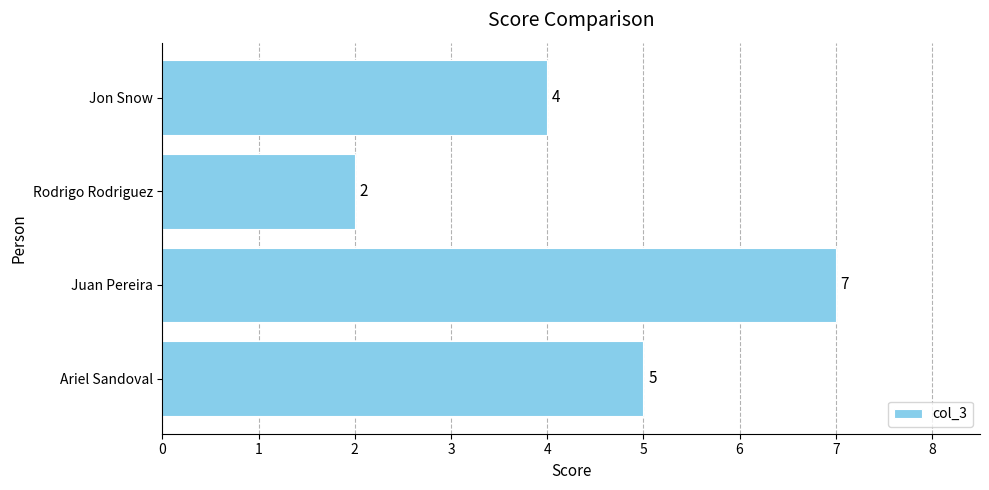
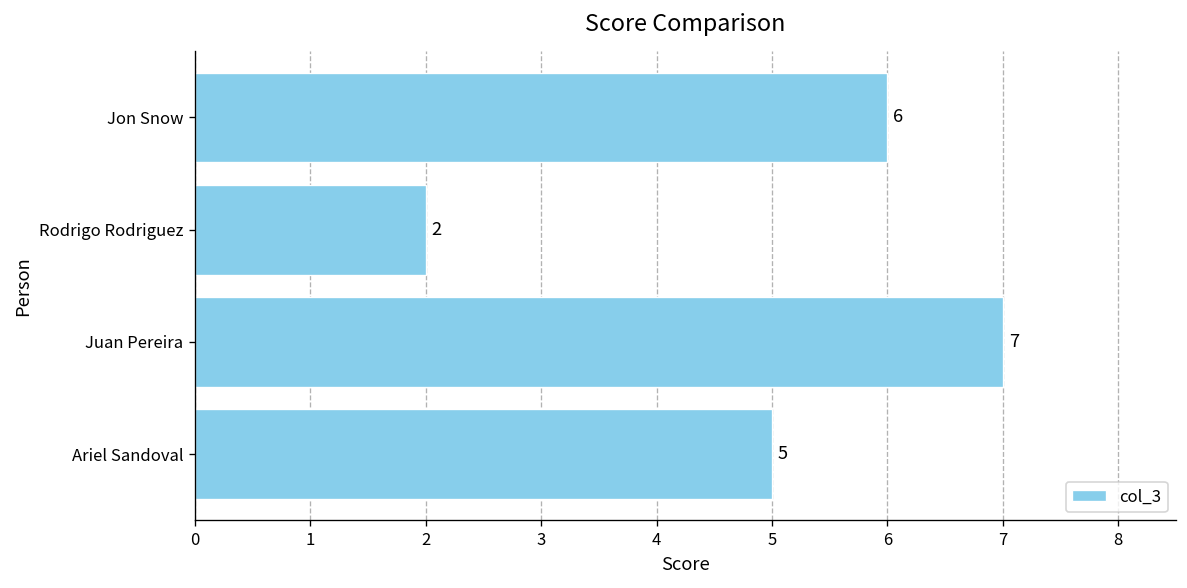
  {
-   "Jon Snow": 4,
+   "Jon Snow": 6,
    "Rodrigo Rodriguez": 2,
    "Juan Pereira": 7,
    "Ariel Sandoval": 5
  }
